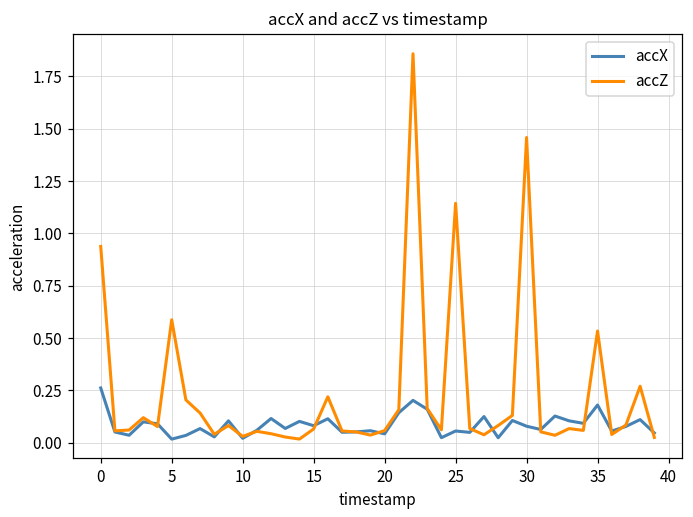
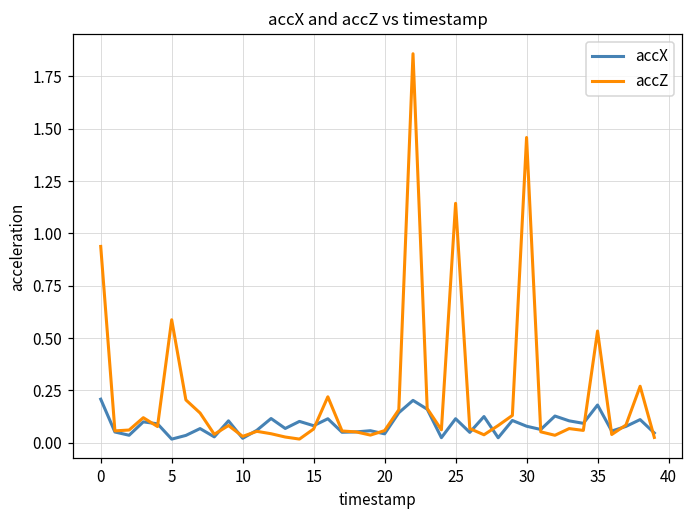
  {
    "accX": {
-     "0": 0.26,
+     "0": 0.21,
      "5": 0.02,
      "15": 0.08,
      "20": 0.04,
-     "25": 0.06,
+     "25": 0.11,
      "30": 0.08,
      "35": 0.18
    },
    "accZ": {
      "0": 0.94,
      "5": 0.59,
      "15": 0.07,
      "20": 0.06,
      "25": 1.14,
      "30": 1.46,
      "35": 0.53
    }
  }
